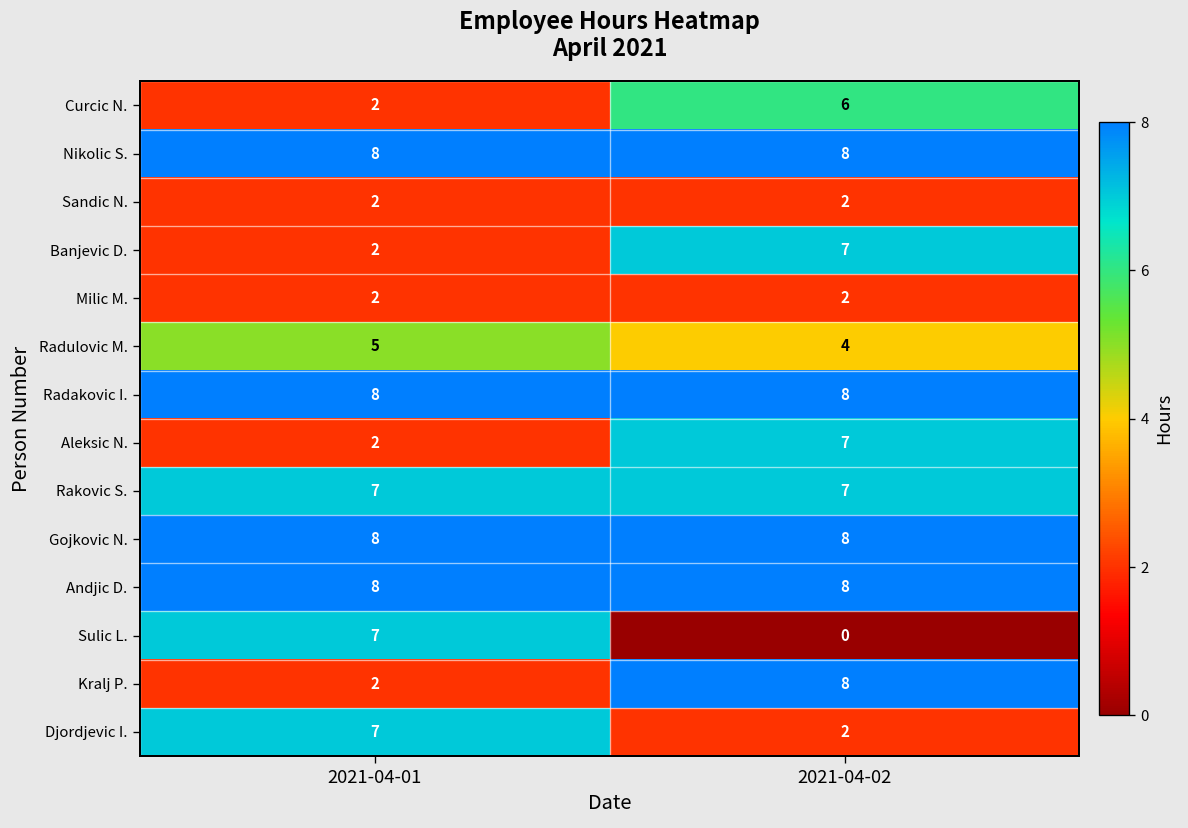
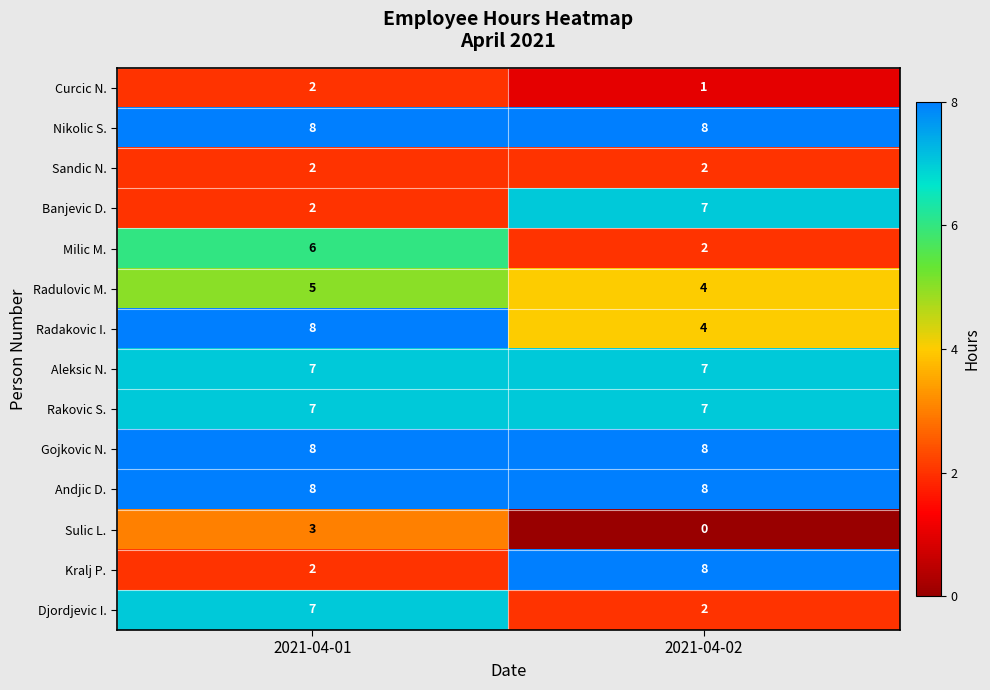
  {
    "Curcic N.": {
      "2021-04-01": 2,
-     "2021-04-02": 6
+     "2021-04-02": 1
    },
    "Nikolic S.": {
      "2021-04-01": 8,
      "2021-04-02": 8
    },
    "Sandic N.": {
      "2021-04-01": 2,
      "2021-04-02": 2
    },
    "Banjevic D.": {
      "2021-04-01": 2,
      "2021-04-02": 7
    },
    "Milic M.": {
-     "2021-04-01": 2,
+     "2021-04-01": 6,
      "2021-04-02": 2
    },
    "Radulovic M.": {
      "2021-04-01": 5,
      "2021-04-02": 4
    },
    "Radakovic I.": {
      "2021-04-01": 8,
-     "2021-04-02": 8
+     "2021-04-02": 4
    },
    "Aleksic N.": {
-     "2021-04-01": 2,
+     "2021-04-01": 7,
      "2021-04-02": 7
    },
    "Rakovic S.": {
      "2021-04-01": 7,
      "2021-04-02": 7
    },
    "Gojkovic N.": {
      "2021-04-01": 8,
      "2021-04-02": 8
    },
    "Andjic D.": {
      "2021-04-01": 8,
      "2021-04-02": 8
    },
    "Sulic L.": {
-     "2021-04-01": 7,
+     "2021-04-01": 3,
      "2021-04-02": 0
    },
    "Kralj P.": {
      "2021-04-01": 2,
      "2021-04-02": 8
    },
    "Djordjevic I.": {
      "2021-04-01": 7,
      "2021-04-02": 2
    }
  }
